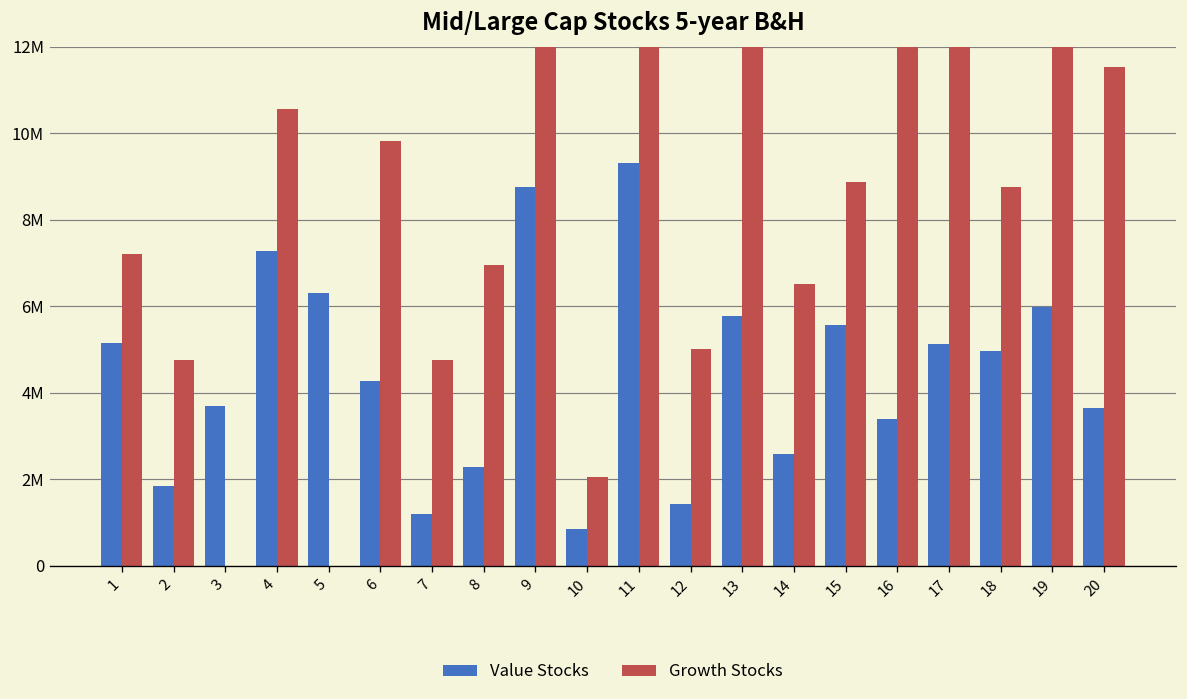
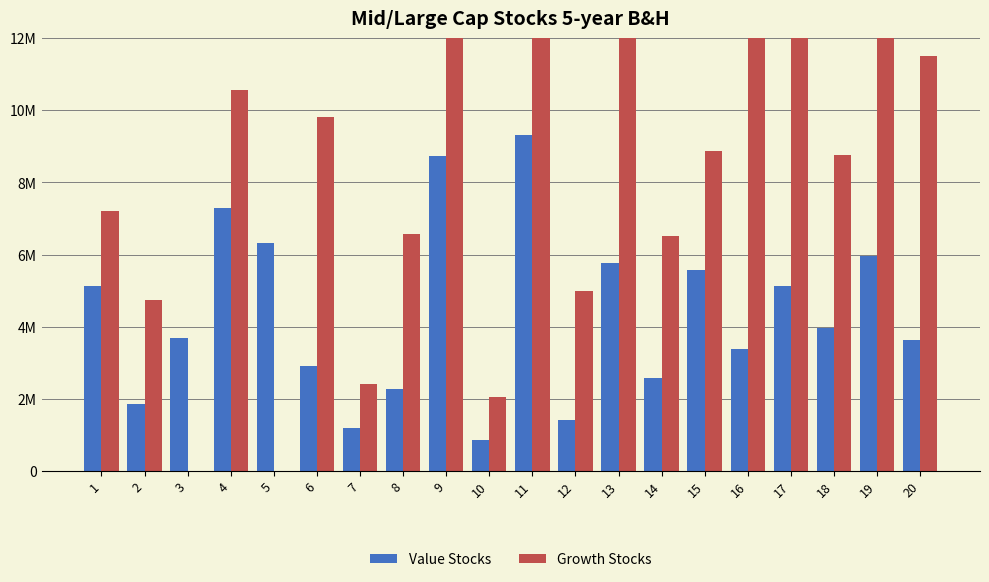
  {
    "Value Stocks": {
      "1": 5100000,
      "2": 1800000,
      "3": 3700000,
      "4": 7300000,
      "5": 6300000,
-     "6": 4300000,
+     "6": 2900000,
      "7": 1200000,
      "8": 2300000,
      "9": 8700000,
      "10": 900000,
      "11": 9300000,
      "12": 1400000,
      "13": 5800000,
      "14": 2600000,
      "15": 5600000,
      "16": 3400000,
      "17": 5100000,
-     "18": 5000000,
+     "18": 4000000,
      "19": 6000000,
      "20": 3600000
    },
    "Growth Stocks": {
      "1": 7200000,
      "2": 4700000,
      "3": 0,
      "4": 10600000,
      "5": 0,
      "6": 9800000,
-     "7": 4700000,
-     "8": 7000000,
+     "7": 2400000,
+     "8": 6600000,
      "10": 2000000,
      "12": 5000000,
      "14": 6500000,
      "15": 8900000,
      "18": 8800000,
      "20": 11500000
    }
  }
